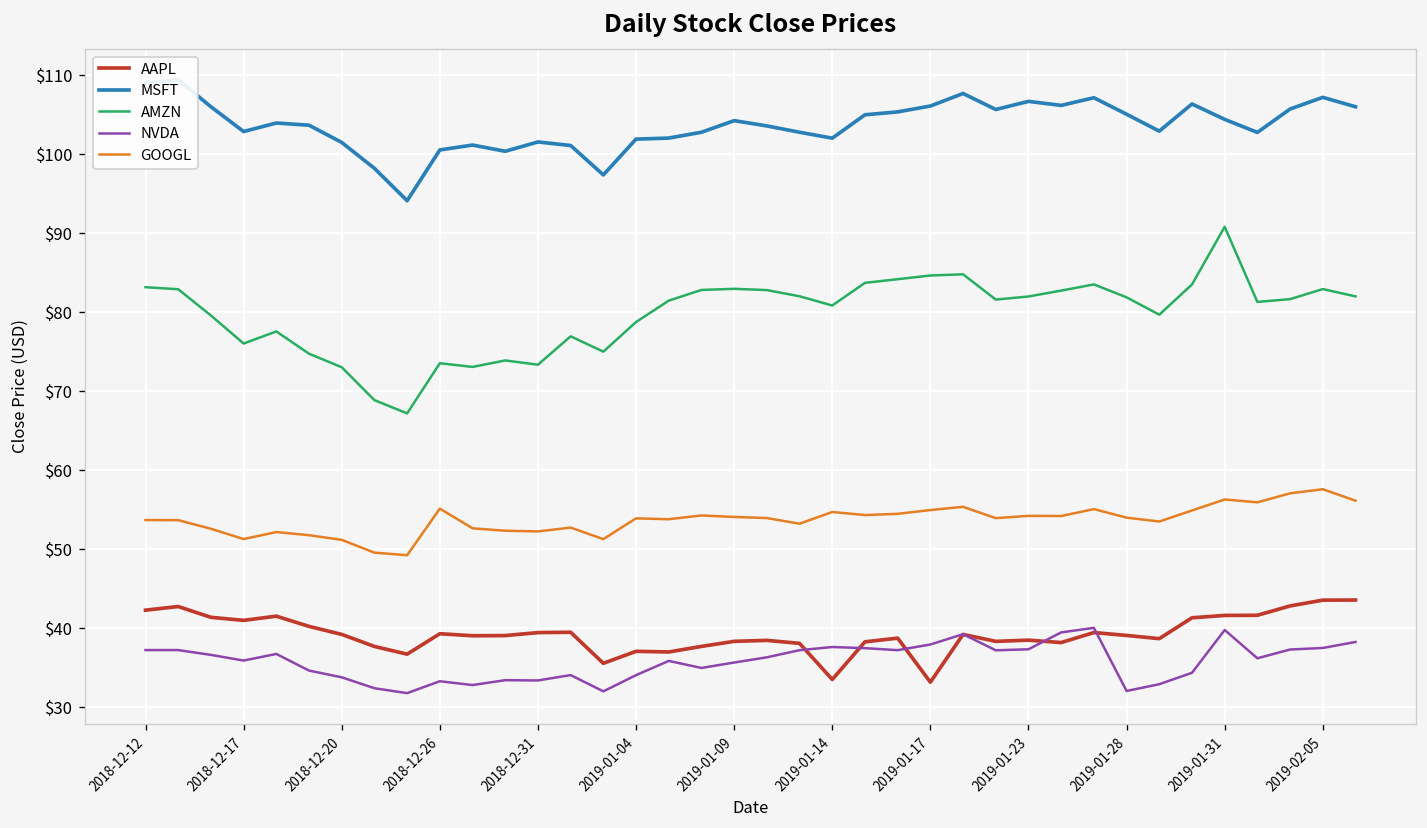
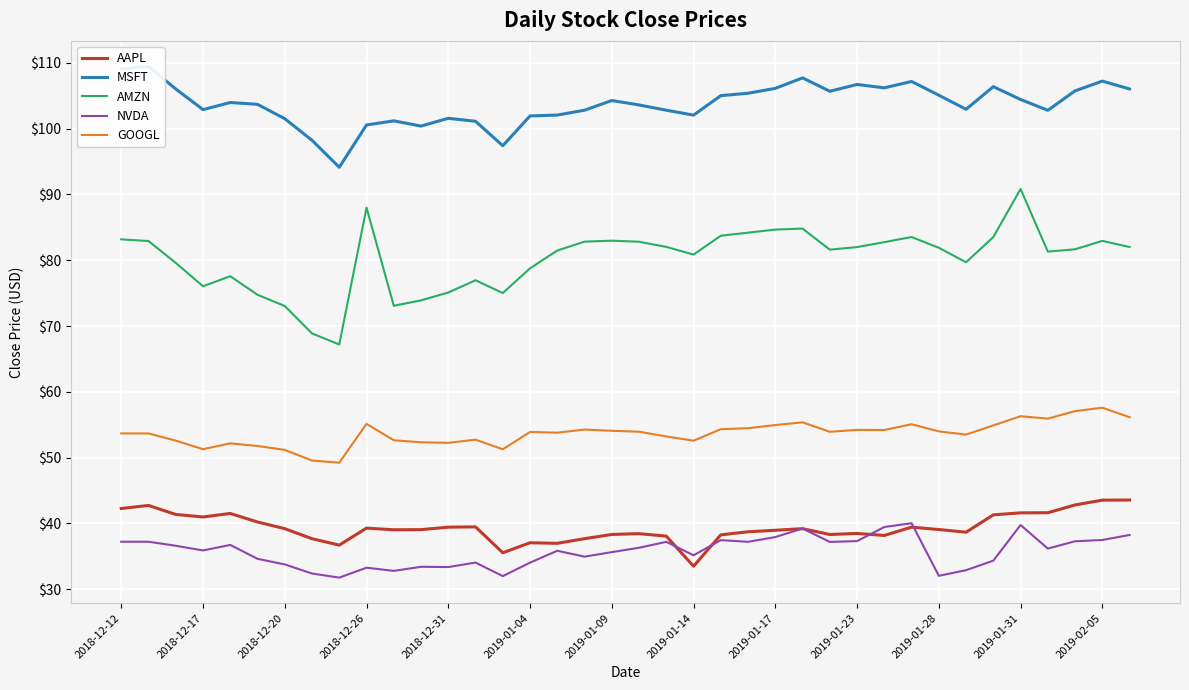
  {
    "AAPL": {
      "2018-12-12": "$42",
      "2018-12-17": "$41",
      "2018-12-20": "$39",
      "2018-12-26": "$39",
      "2018-12-31": "$39",
      "2019-01-04": "$37",
      "2019-01-09": "$38",
      "2019-01-14": "$34",
-     "2019-01-17": "$33",
+     "2019-01-17": "$39",
      "2019-01-23": "$38",
      "2019-01-28": "$39",
      "2019-01-31": "$42",
      "2019-02-05": "$44"
    },
    "MSFT": {
      "2018-12-17": "$103",
      "2018-12-20": "$102",
      "2018-12-26": "$101",
      "2018-12-31": "$102",
      "2019-01-04": "$102",
      "2019-01-09": "$104",
      "2019-01-14": "$102",
      "2019-01-17": "$106",
      "2019-01-23": "$107",
      "2019-01-28": "$105",
      "2019-01-31": "$104",
      "2019-02-05": "$107"
    },
    "AMZN": {
      "2018-12-12": "$83",
      "2018-12-17": "$76",
      "2018-12-20": "$73",
-     "2018-12-26": "$74",
-     "2018-12-31": "$73",
+     "2018-12-26": "$88",
+     "2018-12-31": "$75",
      "2019-01-04": "$79",
      "2019-01-09": "$83",
      "2019-01-14": "$81",
      "2019-01-17": "$85",
      "2019-01-23": "$82",
      "2019-01-28": "$82",
      "2019-01-31": "$91",
      "2019-02-05": "$83"
    },
    "NVDA": {
      "2018-12-12": "$37",
      "2018-12-17": "$36",
      "2018-12-20": "$34",
      "2018-12-26": "$33",
      "2018-12-31": "$33",
      "2019-01-04": "$34",
      "2019-01-09": "$36",
-     "2019-01-14": "$38",
+     "2019-01-14": "$35",
      "2019-01-17": "$38",
      "2019-01-23": "$37",
      "2019-01-28": "$32",
      "2019-01-31": "$40",
      "2019-02-05": "$37"
    },
    "GOOGL": {
      "2018-12-12": "$54",
      "2018-12-17": "$51",
      "2018-12-20": "$51",
      "2018-12-26": "$55",
      "2018-12-31": "$52",
      "2019-01-04": "$54",
      "2019-01-09": "$54",
-     "2019-01-14": "$55",
+     "2019-01-14": "$53",
      "2019-01-17": "$55",
      "2019-01-23": "$54",
      "2019-01-28": "$54",
      "2019-01-31": "$56",
      "2019-02-05": "$58"
    }
  }
